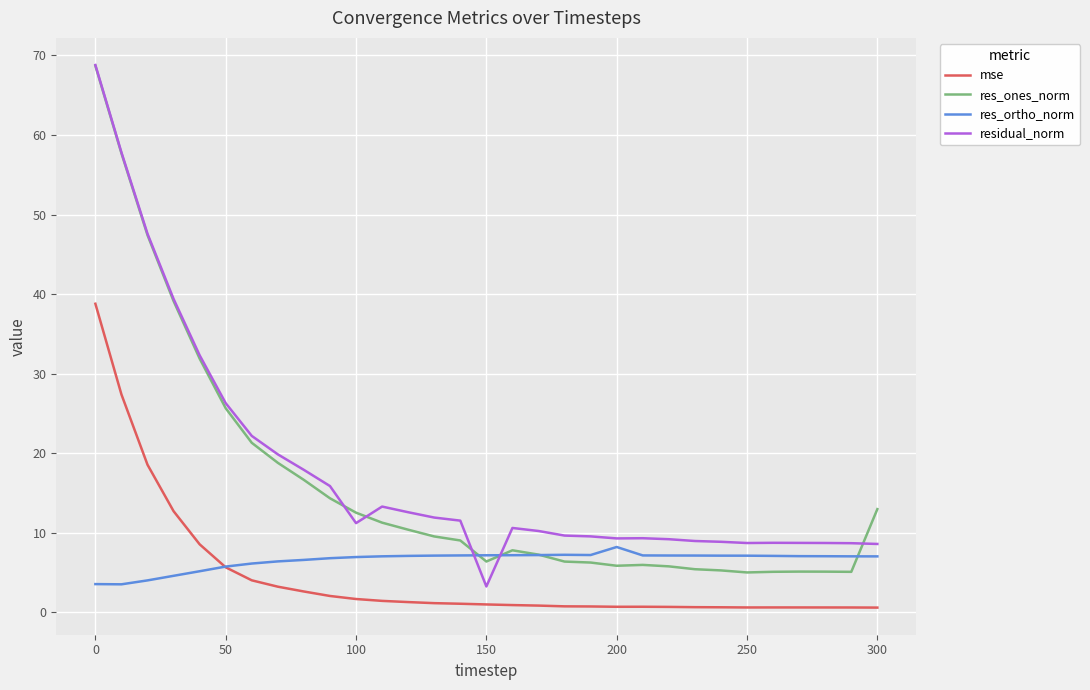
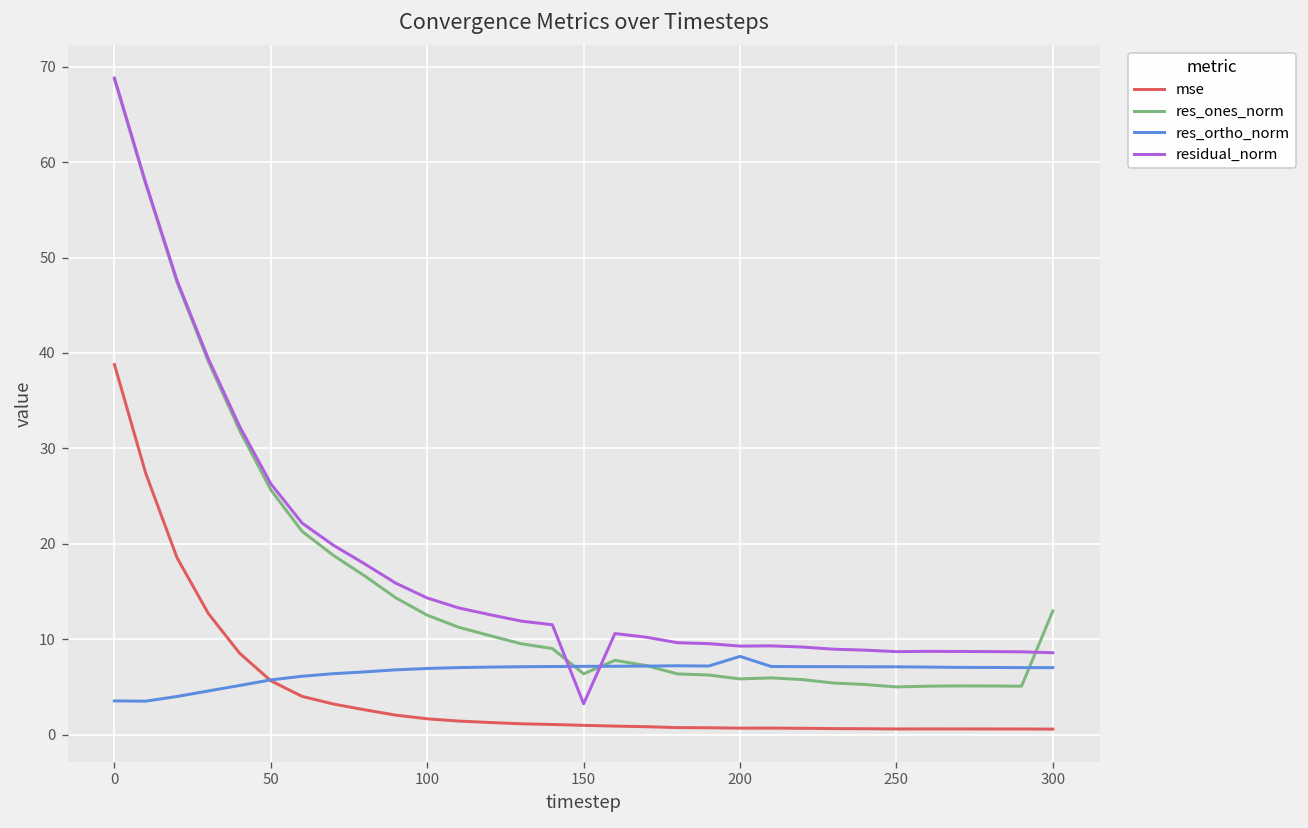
  {
    "mse": {
      "0": 39,
      "100": 2,
      "150": 1,
      "200": 1,
      "250": 1,
      "300": 1
    },
    "res_ones_norm": {
      "50": 26,
      "100": 13,
      "150": 6,
      "200": 6,
      "250": 5,
      "300": 13
    },
    "res_ortho_norm": {
      "0": 4,
      "100": 7,
      "150": 7,
      "200": 8,
      "250": 7,
      "300": 7
    },
    "residual_norm": {
      "50": 26,
-     "100": 11,
+     "100": 14,
      "150": 3,
      "200": 9,
      "250": 9,
      "300": 9
    }
  }
